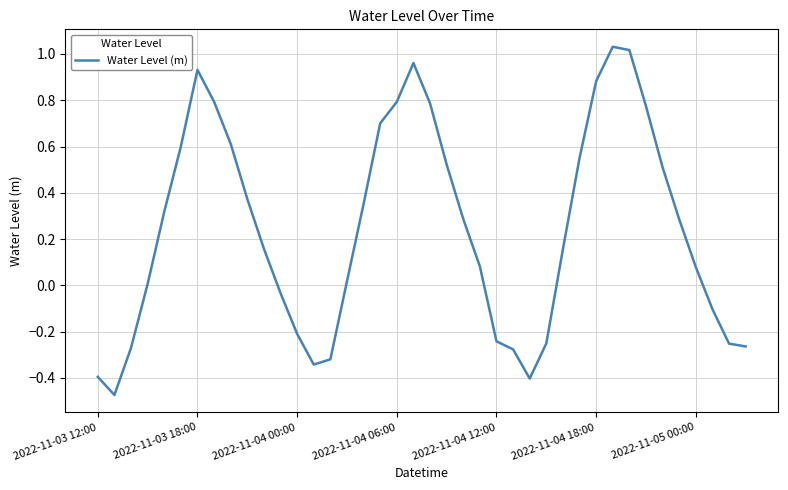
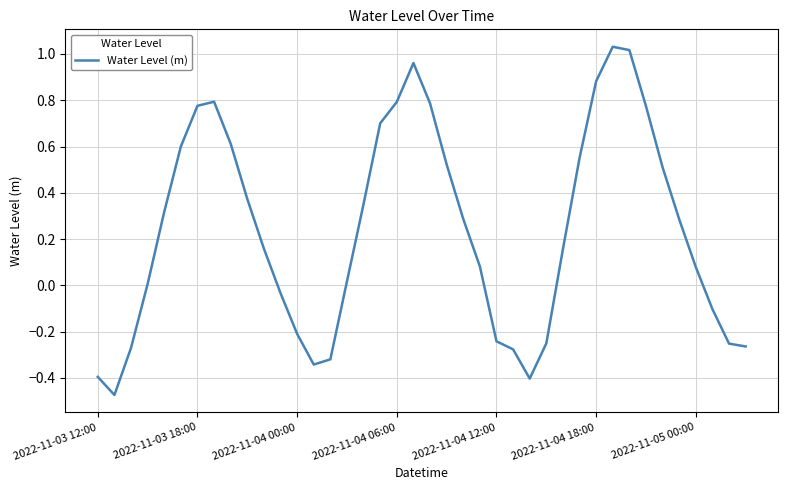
  {
    "2022-11-03 12:00": -0.40,
-   "2022-11-03 18:00": 0.93,
+   "2022-11-03 18:00": 0.78,
    "2022-11-04 00:00": -0.21,
    "2022-11-04 06:00": 0.79,
    "2022-11-04 12:00": -0.24,
    "2022-11-04 18:00": 0.88,
    "2022-11-05 00:00": 0.08
  }
